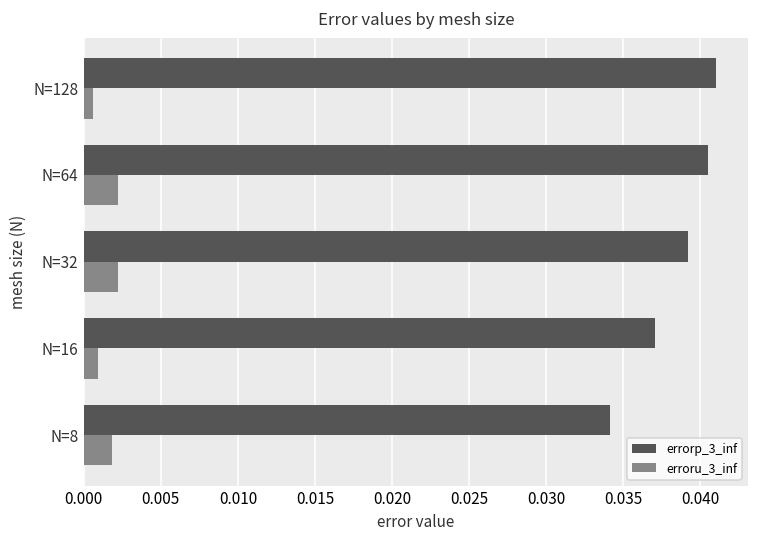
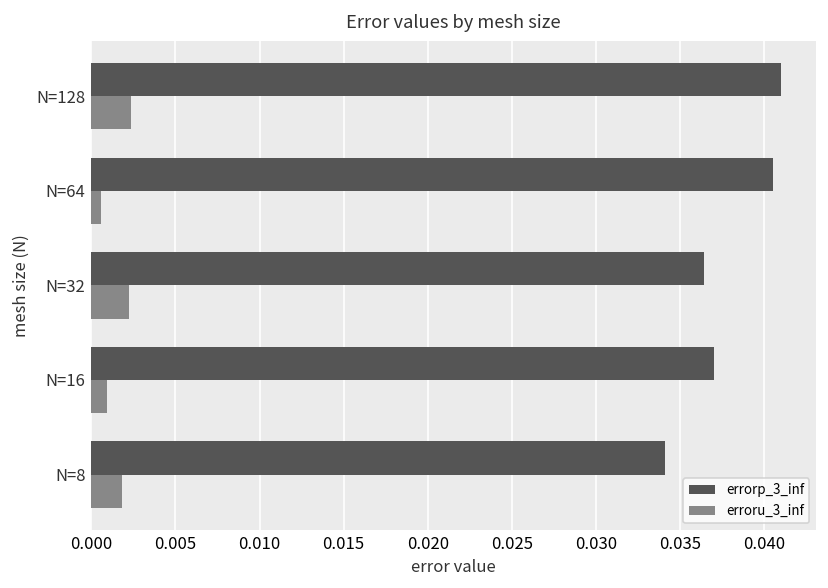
  {
    "errorp_3_inf": {
      "N=128": 0.0410,
      "N=64": 0.0405,
-     "N=32": 0.0392,
+     "N=32": 0.0364,
      "N=16": 0.0370,
      "N=8": 0.0341
    },
    "erroru_3_inf": {
-     "N=128": 0.0006,
-     "N=64": 0.0022,
+     "N=128": 0.0024,
+     "N=64": 0.0006,
      "N=32": 0.0023,
      "N=16": 0.0009,
      "N=8": 0.0018
    }
  }
